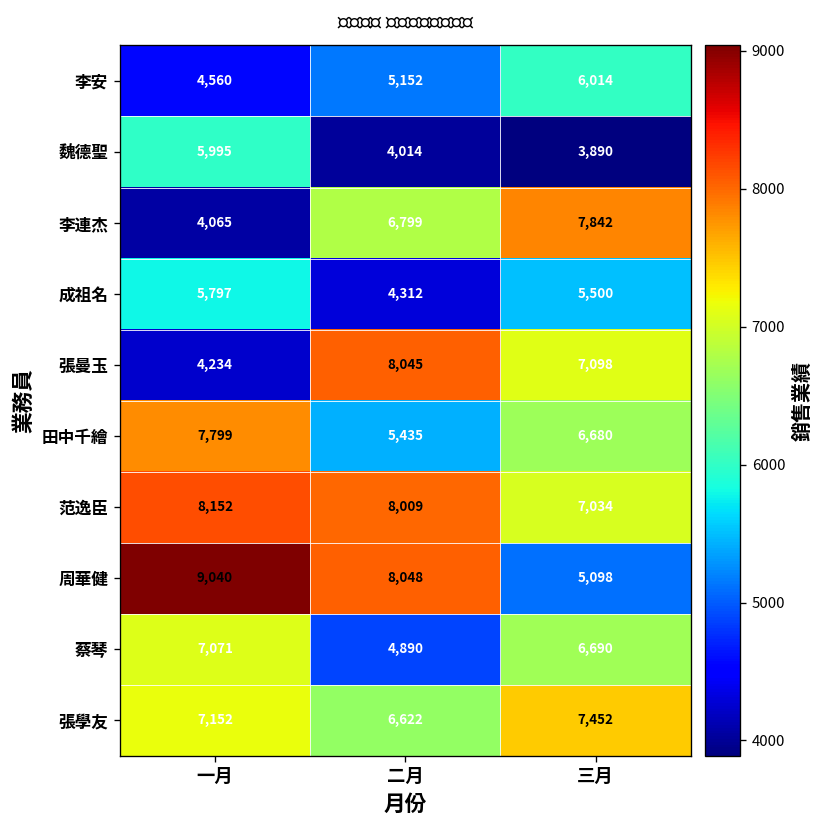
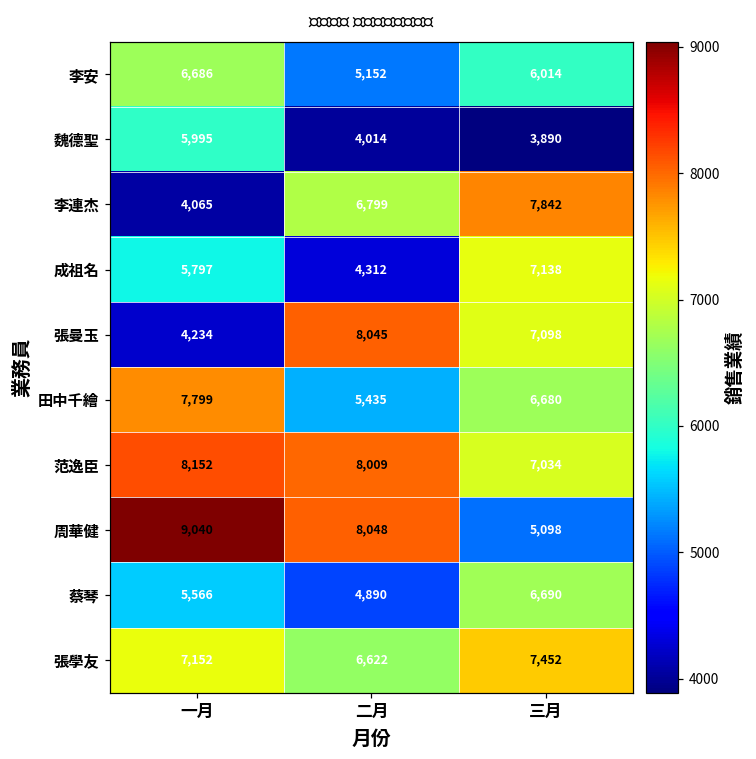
  {
    "李安": {
-     "一月": "4,560",
+     "一月": "6,686",
      "二月": "5,152",
      "三月": "6,014"
    },
    "魏德聖": {
      "一月": "5,995",
      "二月": "4,014",
      "三月": "3,890"
    },
    "李連杰": {
      "一月": "4,065",
      "二月": "6,799",
      "三月": "7,842"
    },
    "成祖名": {
      "一月": "5,797",
      "二月": "4,312",
-     "三月": "5,500"
+     "三月": "7,138"
    },
    "張曼玉": {
      "一月": "4,234",
      "二月": "8,045",
      "三月": "7,098"
    },
    "田中千繪": {
      "一月": "7,799",
      "二月": "5,435",
      "三月": "6,680"
    },
    "范逸臣": {
      "一月": "8,152",
      "二月": "8,009",
      "三月": "7,034"
    },
    "周華健": {
      "一月": "9,040",
      "二月": "8,048",
      "三月": "5,098"
    },
    "蔡琴": {
-     "一月": "7,071",
+     "一月": "5,566",
      "二月": "4,890",
      "三月": "6,690"
    },
    "張學友": {
      "一月": "7,152",
      "二月": "6,622",
      "三月": "7,452"
    }
  }
